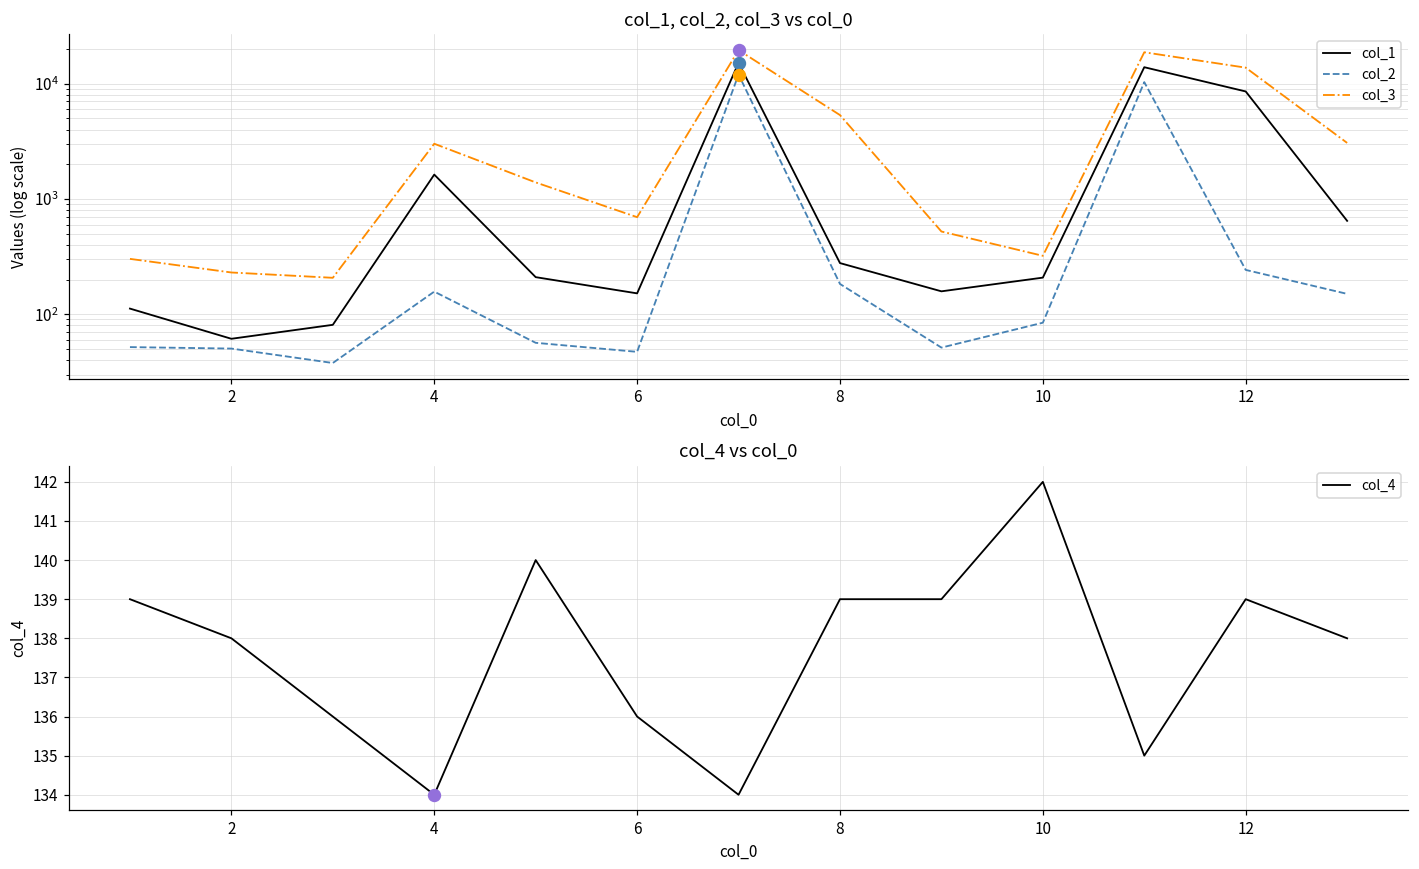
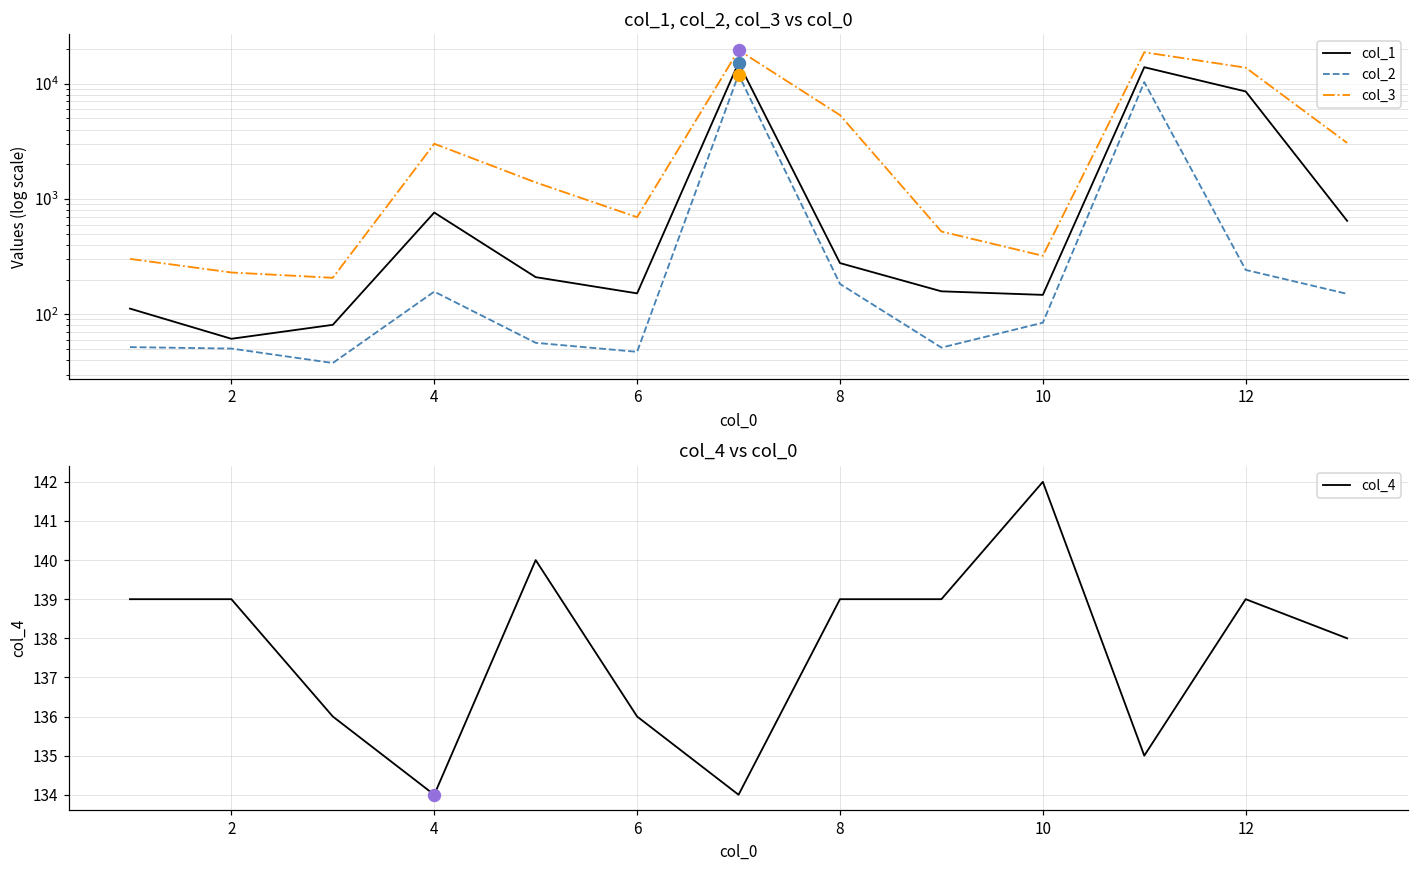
  {
    "col_1, col_2, col_3 vs col_0": {
      "col_1": {
        "2": 60,
-       "4": 1600,
+       "4": 800,
        "6": 150,
        "8": 280,
-       "10": 210,
+       "10": 150,
        "12": 9000
      }
    },
    "col_4 vs col_0": {
      "col_4": {
-       "2": 138,
+       "2": 139,
        "6": 136,
        "8": 139,
        "10": 142,
        "12": 139
      }
    }
  }
